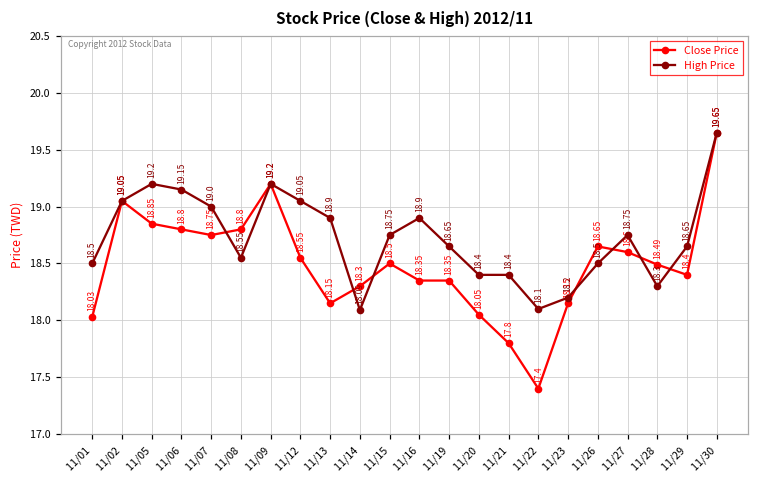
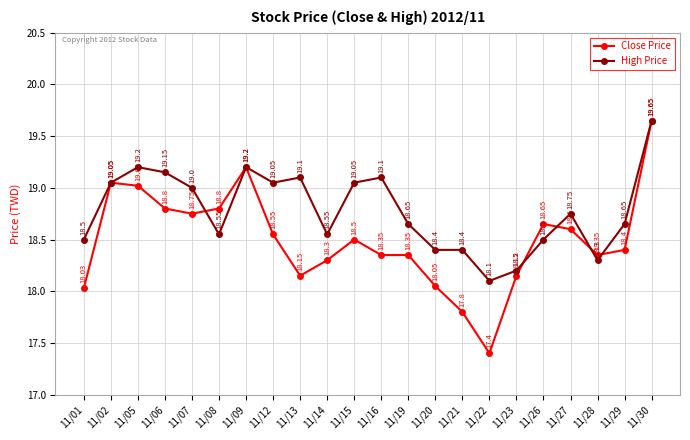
  {
    "Close Price": {
      "11/01": 18.03,
-     "11/05": 18.85,
+     "11/05": 19.02,
      "11/06": 18.8,
      "11/08": 18.8,
      "11/12": 18.55,
      "11/13": 18.15,
      "11/14": 18.3,
      "11/15": 18.5,
      "11/16": 18.35,
      "11/19": 18.35,
      "11/20": 18.05,
      "11/21": 17.8,
      "11/22": 17.4,
      "11/26": 18.65,
-     "11/28": 18.49,
+     "11/28": 18.35,
      "11/29": 18.4
    },
    "High Price": {
      "11/01": 18.5,
      "11/05": 19.2,
      "11/06": 19.15,
      "11/07": 19.0,
      "11/12": 19.05,
-     "11/13": 18.9,
-     "11/14": 18.09,
-     "11/15": 18.75,
-     "11/16": 18.9,
+     "11/13": 19.1,
+     "11/14": 18.55,
+     "11/15": 19.05,
+     "11/16": 19.1,
      "11/19": 18.65,
      "11/20": 18.4,
      "11/21": 18.4,
      "11/22": 18.1,
      "11/27": 18.75,
      "11/29": 18.65
    }
  }
